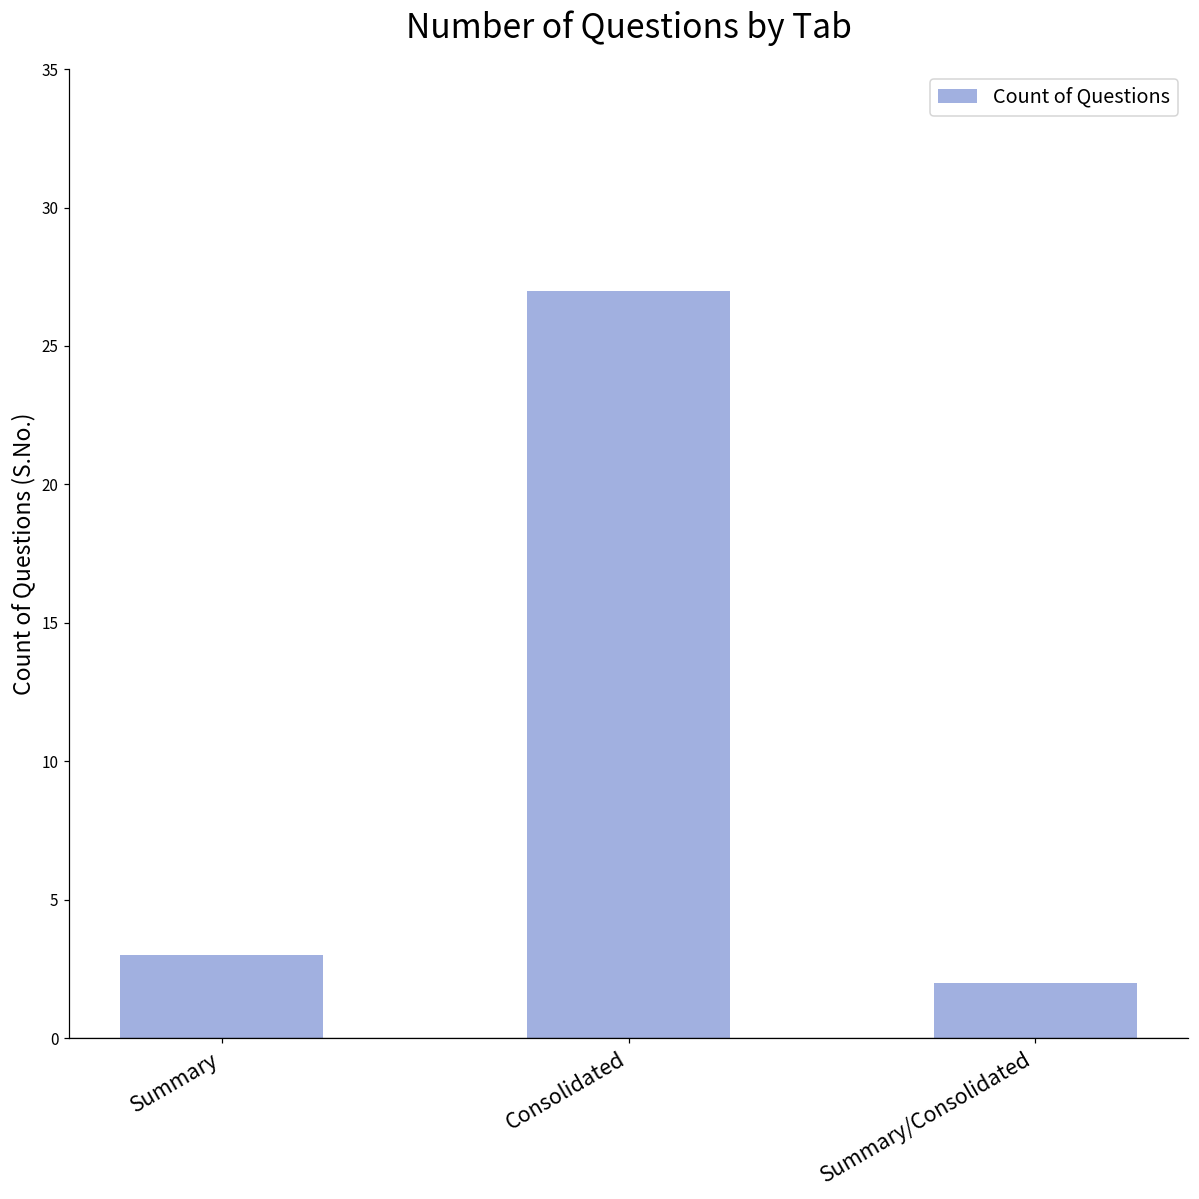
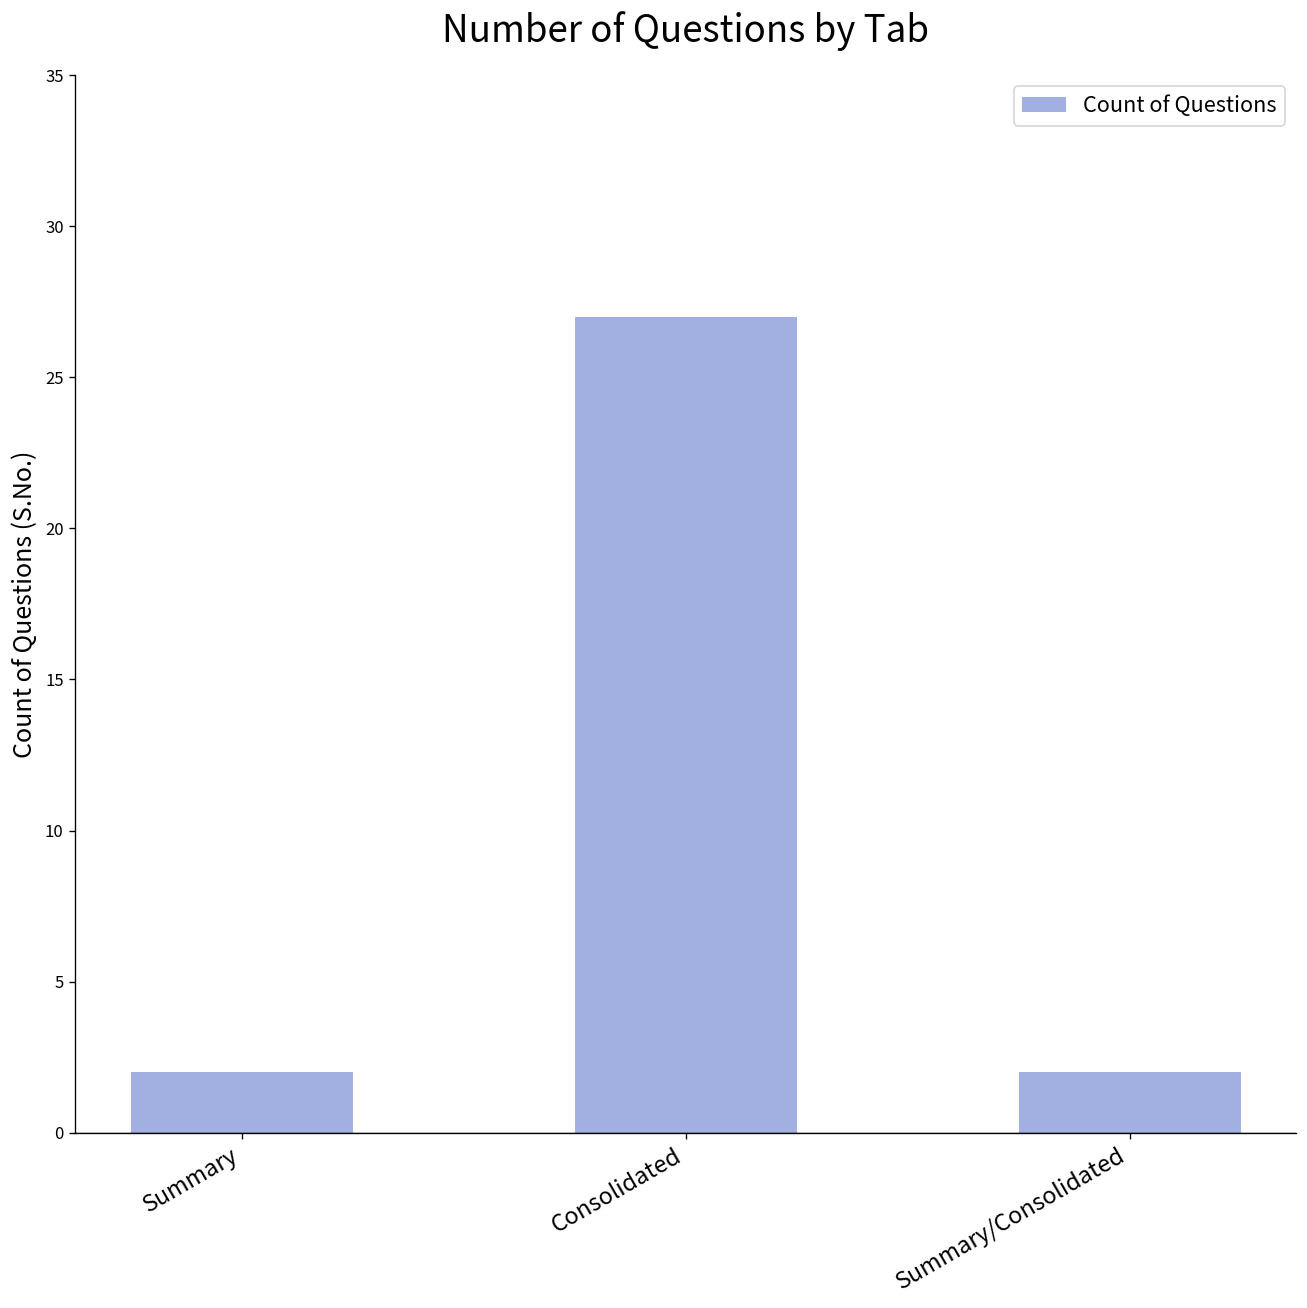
  {
-   "Summary": 3,
+   "Summary": 2,
    "Consolidated": 27,
    "Summary/Consolidated": 2
  }
